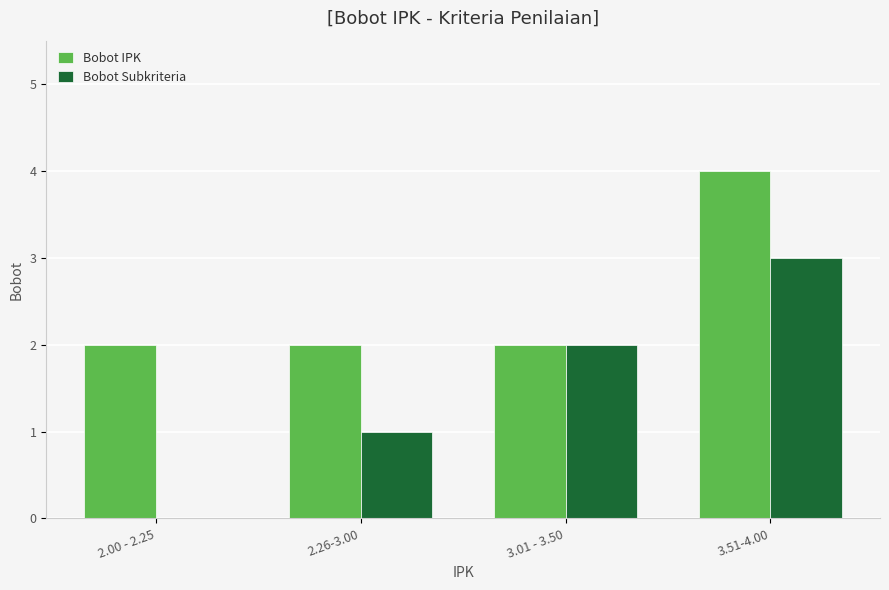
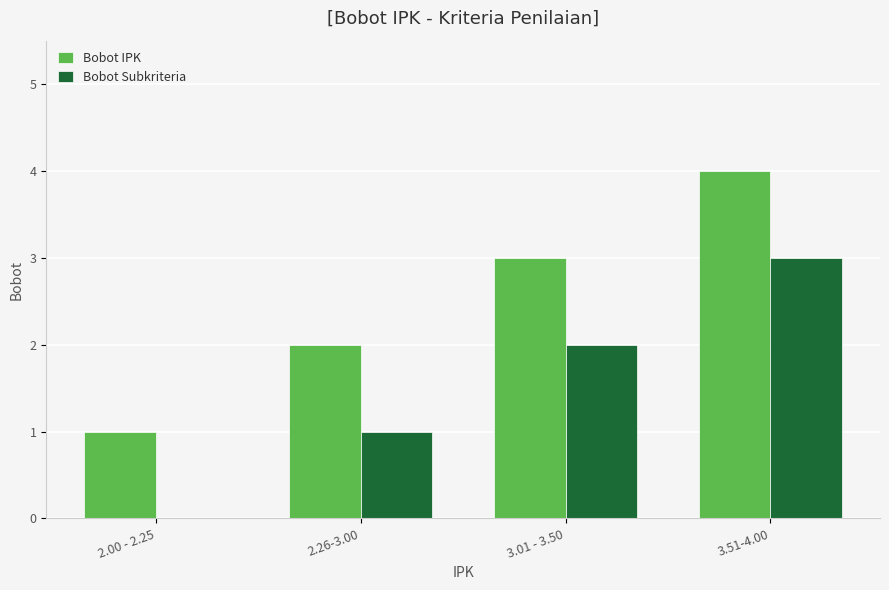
  {
    "Bobot IPK": {
-     "2.00 - 2.25": 2,
+     "2.00 - 2.25": 1,
      "2.26-3.00": 2,
-     "3.01 - 3.50": 2,
+     "3.01 - 3.50": 3,
      "3.51-4.00": 4
    },
    "Bobot Subkriteria": {
      "2.00 - 2.25": 0,
      "2.26-3.00": 1,
      "3.01 - 3.50": 2,
      "3.51-4.00": 3
    }
  }
